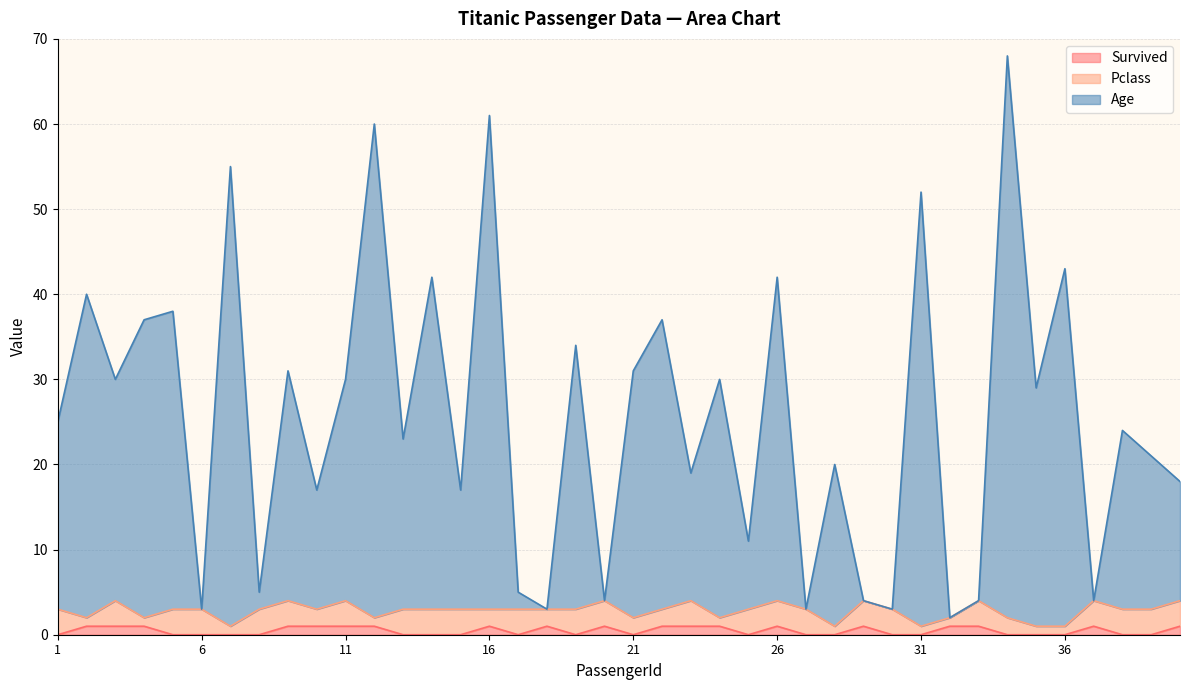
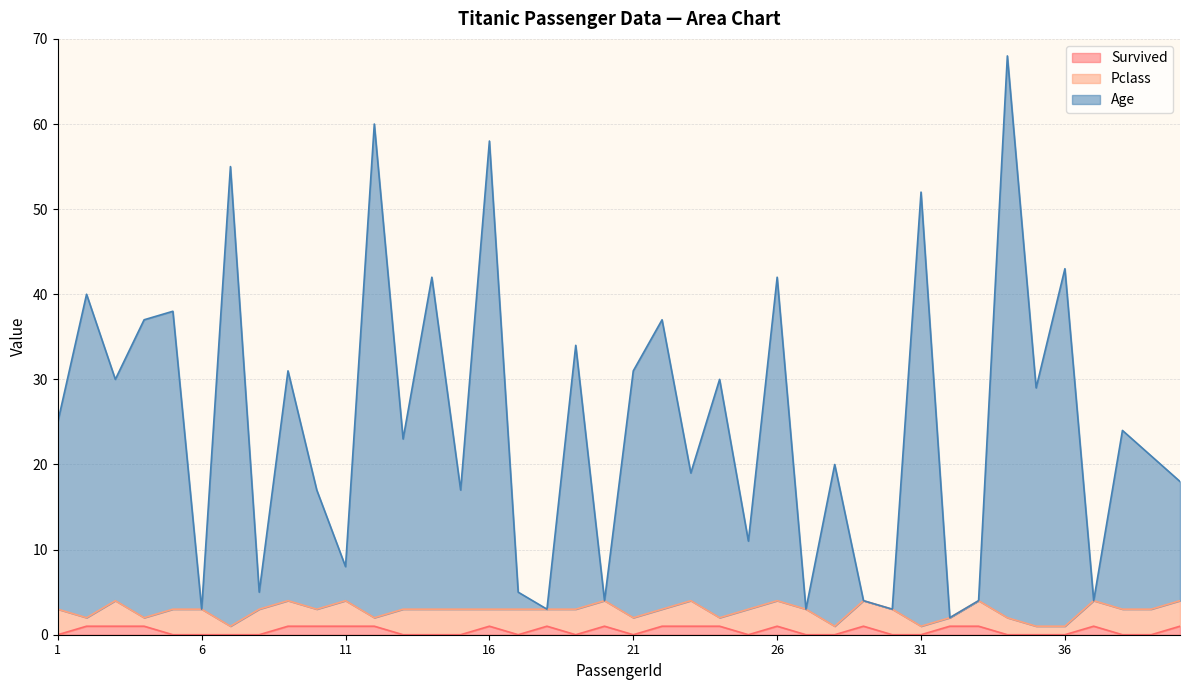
  {
    "Age": {
      "1": 22,
-     "11": 26,
-     "16": 58,
+     "11": 4,
+     "16": 55,
      "21": 29,
      "26": 38,
      "31": 51,
      "36": 42
    }
  }
